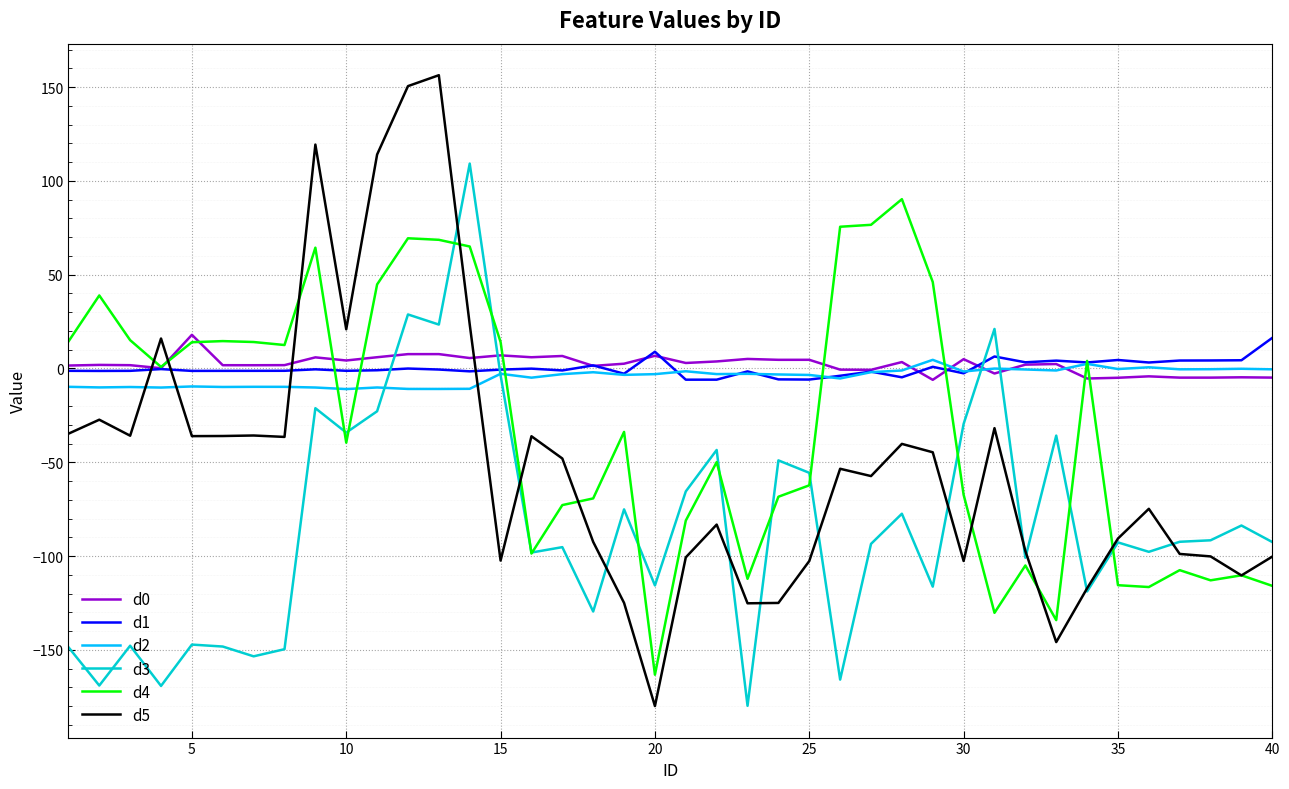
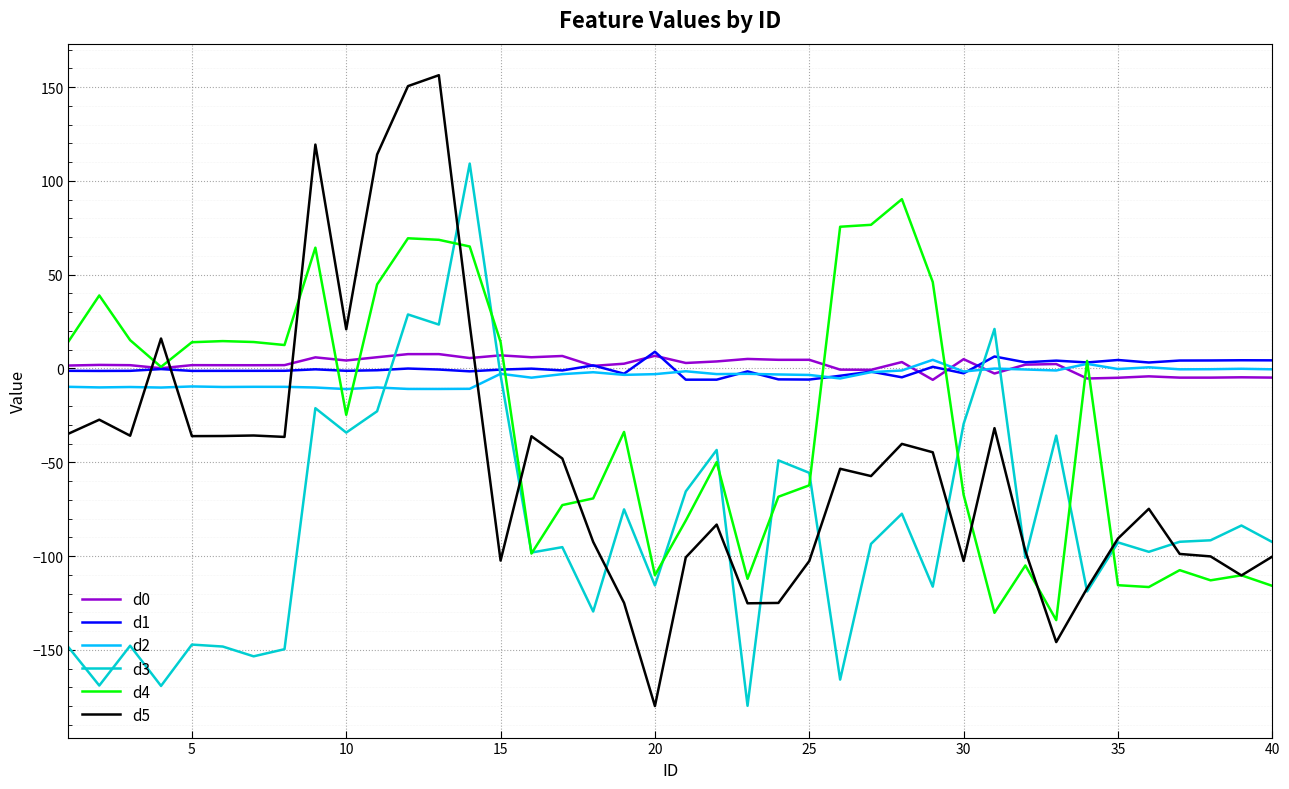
  {
    "d0": {
-     "5": 18,
+     "5": 2,
      "10": 4,
      "15": 7,
      "20": 7,
      "25": 5,
      "30": 5,
      "35": -5,
      "40": -5
    },
    "d1": {
      "5": -1,
      "10": -1,
      "15": -1,
      "20": 9,
      "25": -6,
      "35": 5,
-     "40": 16
+     "40": 4
    },
    "d4": {
      "5": 14,
-     "10": -40,
+     "10": -25,
      "15": 14,
-     "20": -163,
+     "20": -110,
      "25": -62,
      "30": -67,
      "35": -116,
      "40": -116
    },
    "d5": {
      "5": -36,
      "10": 21,
      "15": -102,
      "20": -180,
      "25": -103,
      "30": -103,
      "35": -91,
      "40": -100
    }
  }
